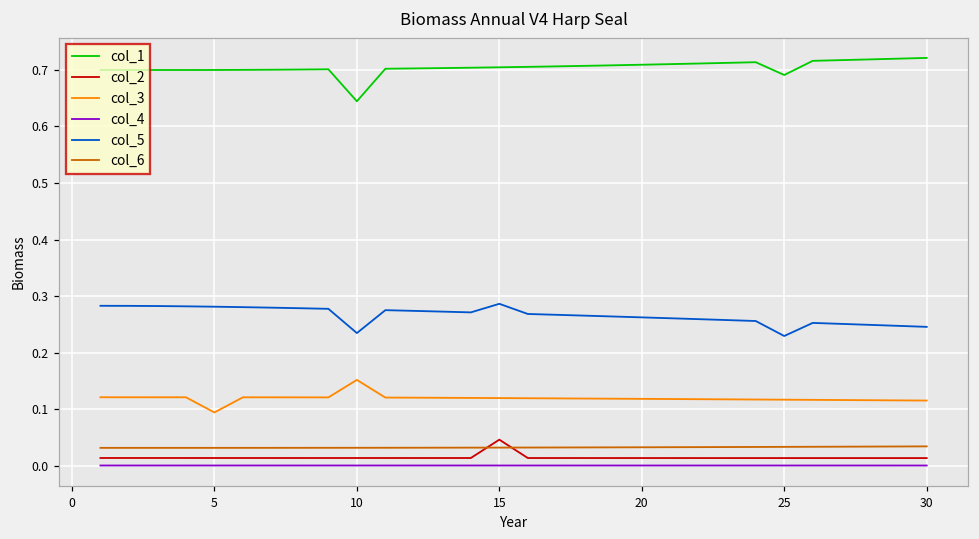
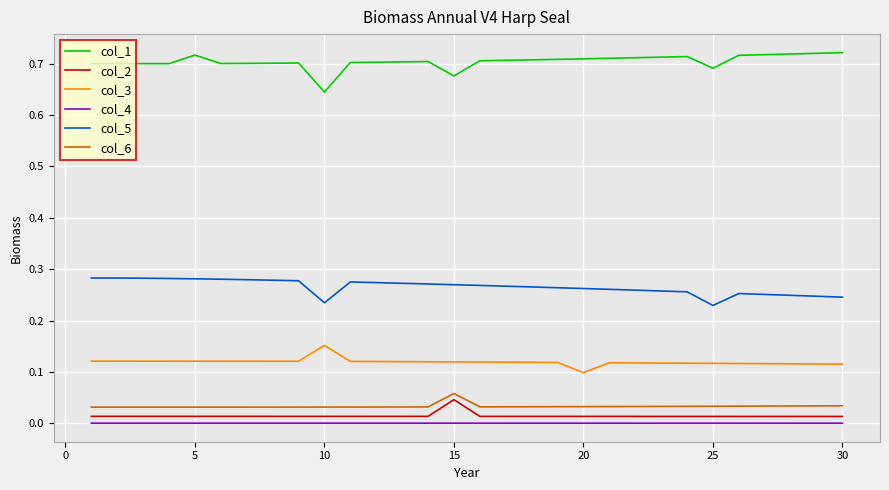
  {
    "col_1": {
-     "5": 0.70,
+     "5": 0.72,
      "10": 0.64,
-     "15": 0.70,
+     "15": 0.68,
      "20": 0.71,
      "25": 0.69,
      "30": 0.72
    },
    "col_2": {
      "5": 0.01,
      "10": 0.01,
      "15": 0.05,
      "20": 0.01,
      "25": 0.01,
      "30": 0.01
    },
    "col_3": {
-     "5": 0.09,
+     "5": 0.12,
      "10": 0.15,
      "15": 0.12,
-     "20": 0.12,
+     "20": 0.10,
      "25": 0.12,
      "30": 0.12
    },
    "col_4": {
      "5": 0.00,
      "10": 0.00,
      "15": 0.00,
      "20": 0.00,
      "25": 0.00,
      "30": 0.00
    },
    "col_5": {
      "5": 0.28,
      "10": 0.23,
-     "15": 0.29,
+     "15": 0.27,
      "20": 0.26,
      "25": 0.23,
      "30": 0.25
    },
    "col_6": {
      "5": 0.03,
      "10": 0.03,
-     "15": 0.03,
+     "15": 0.06,
      "20": 0.03,
      "25": 0.03,
      "30": 0.03
    }
  }
